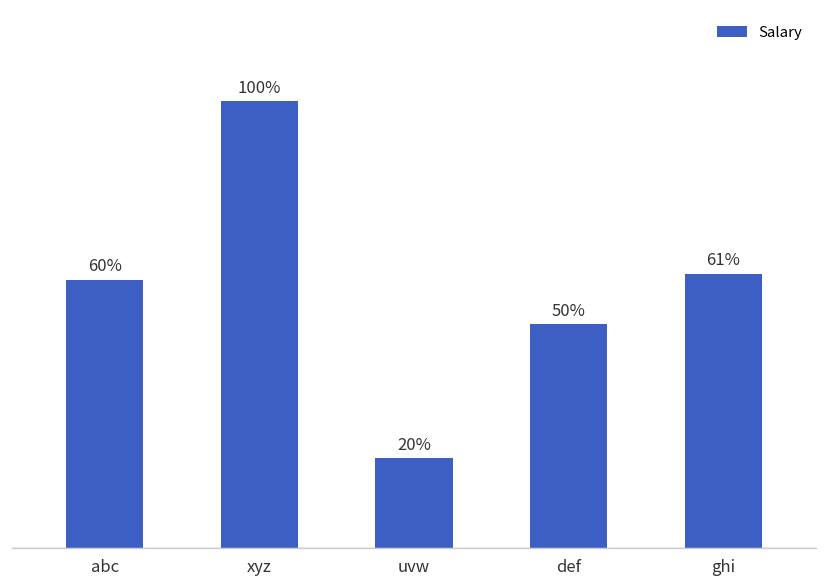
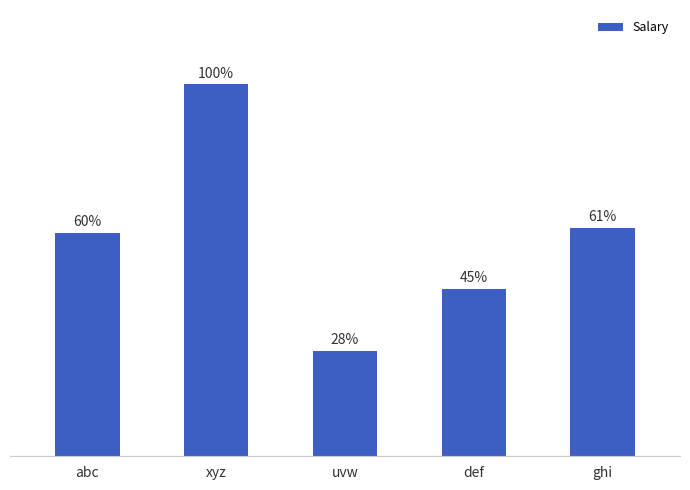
  {
    "abc": "60%",
    "xyz": "100%",
-   "uvw": "20%",
-   "def": "50%",
+   "uvw": "28%",
+   "def": "45%",
    "ghi": "61%"
  }
